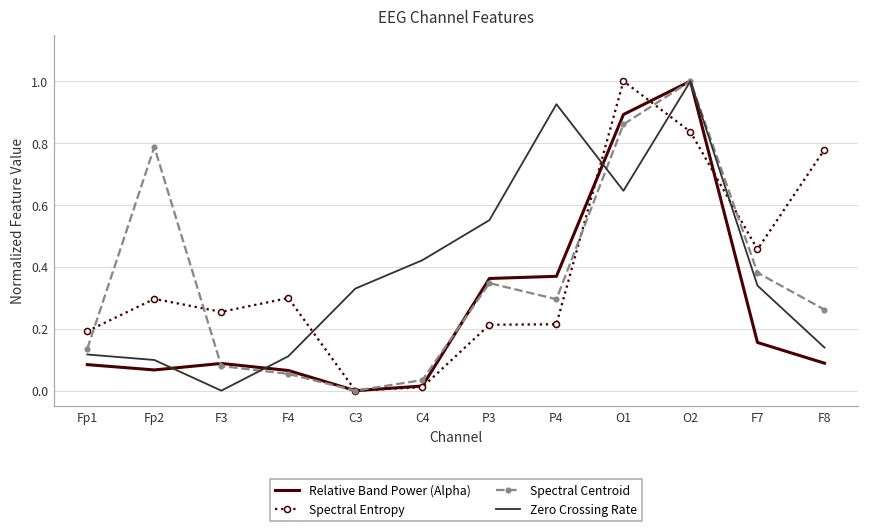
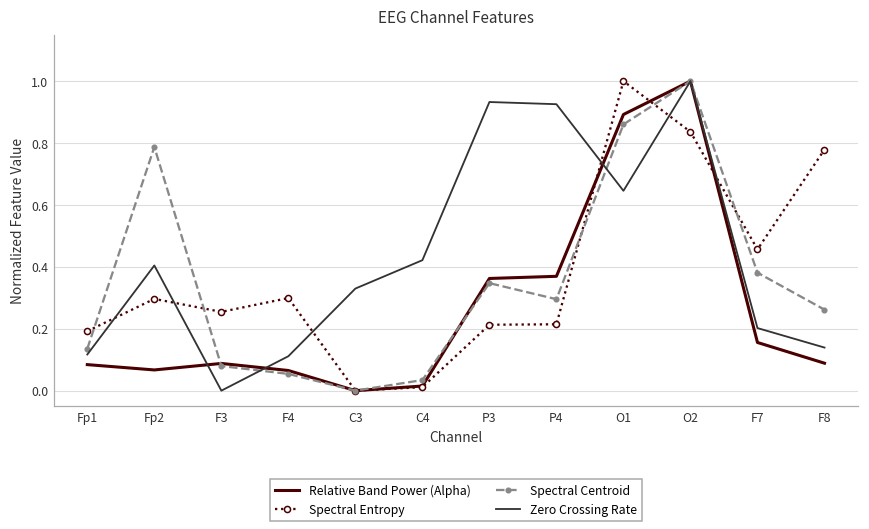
  {
    "Spectral Centroid": {
      "Fp1": 0.14,
      "Fp2": 0.79,
      "F4": 0.05,
      "C4": 0.03,
      "P3": 0.35,
      "P4": 0.30,
      "O1": 0.86,
      "F7": 0.38,
      "F8": 0.26
    },
    "Zero Crossing Rate": {
      "Fp1": 0.12,
-     "Fp2": 0.10,
+     "Fp2": 0.40,
      "F3": 0.00,
      "F4": 0.11,
      "C3": 0.33,
      "C4": 0.42,
-     "P3": 0.55,
+     "P3": 0.93,
      "P4": 0.93,
      "O1": 0.65,
-     "F7": 0.34,
+     "F7": 0.20,
      "F8": 0.14
    }
  }
